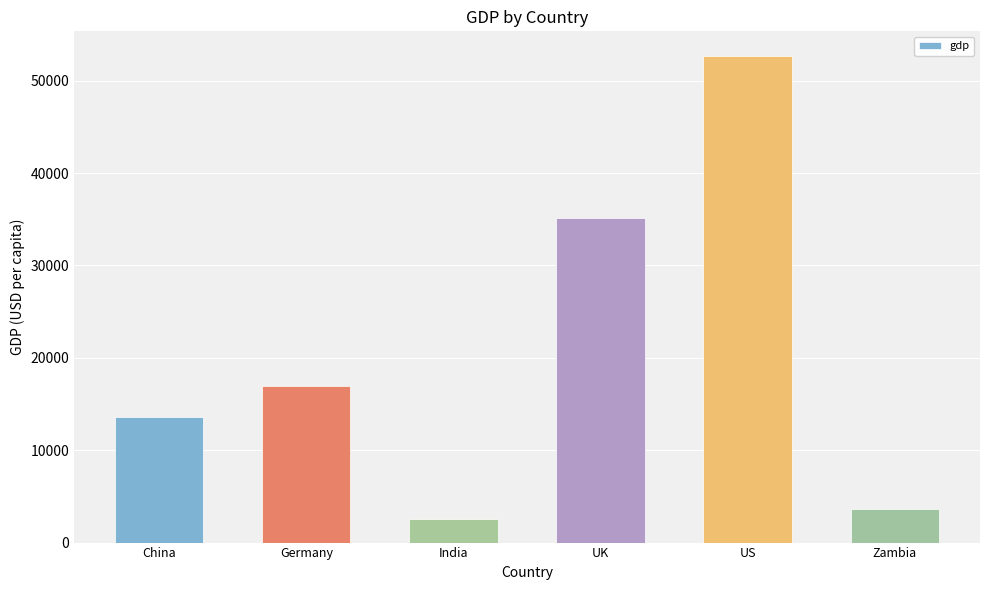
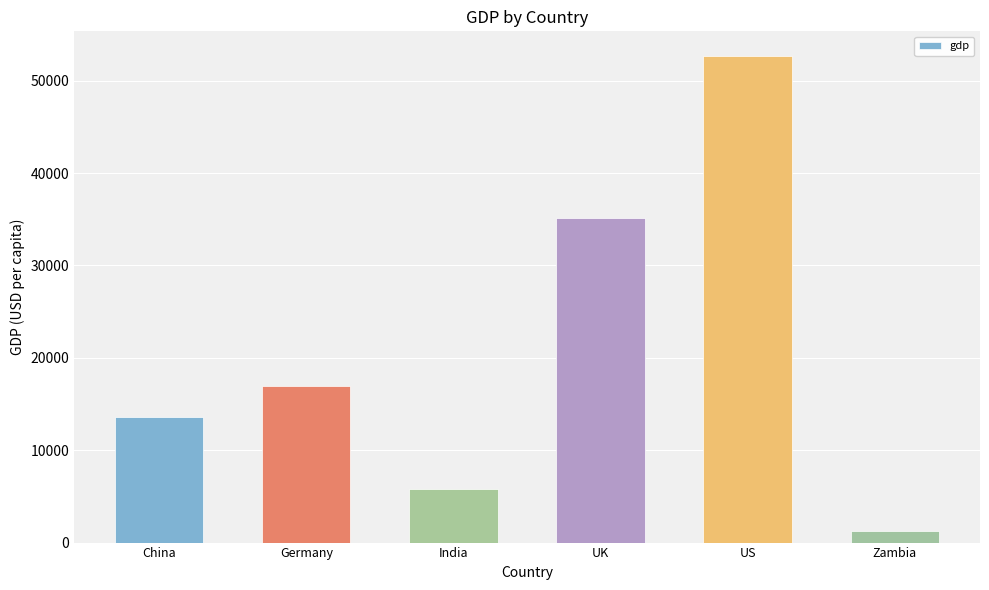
  {
    "China": 14000,
    "Germany": 17000,
-   "India": 3000,
+   "India": 6000,
    "UK": 35000,
    "US": 53000,
-   "Zambia": 4000
+   "Zambia": 1000
  }
